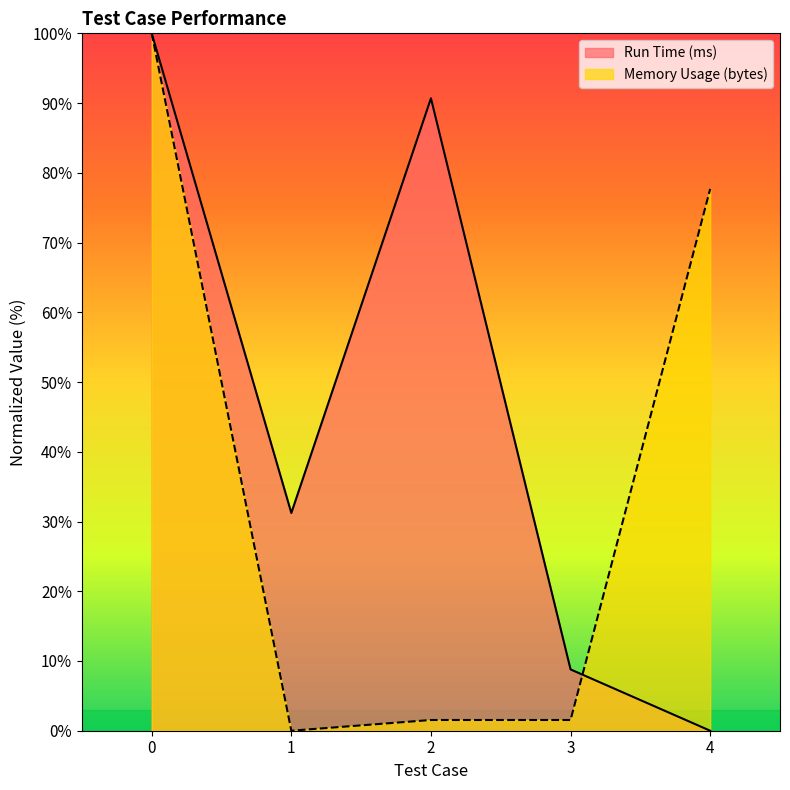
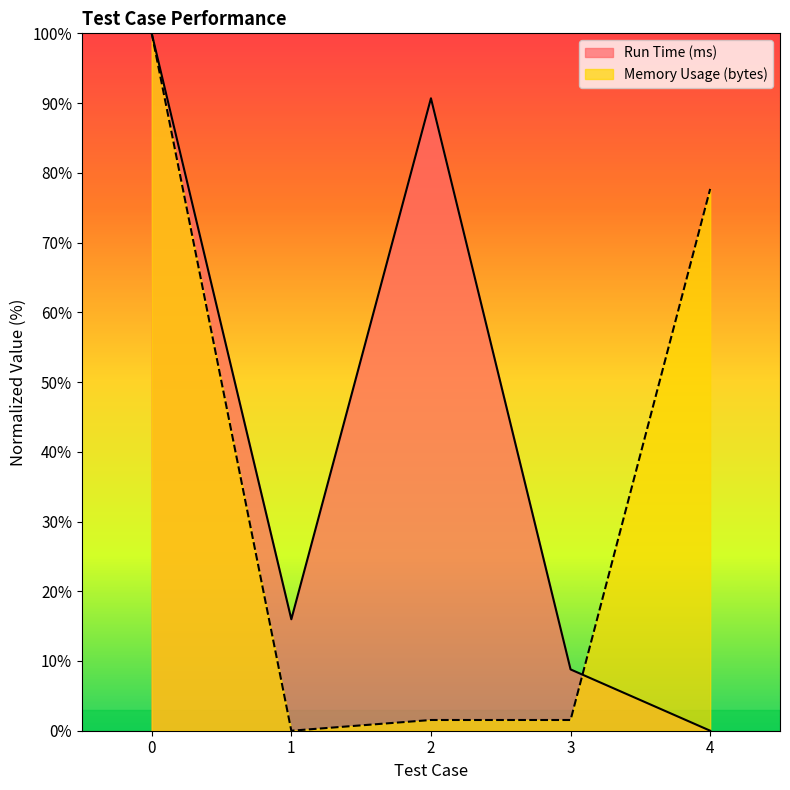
  {
    "Run Time (ms)": {
-     "1": "31%",
+     "1": "16%",
      "2": "91%",
      "3": "9%"
    },
    "Memory Usage (bytes)": {
      "4": "78%"
    }
  }
